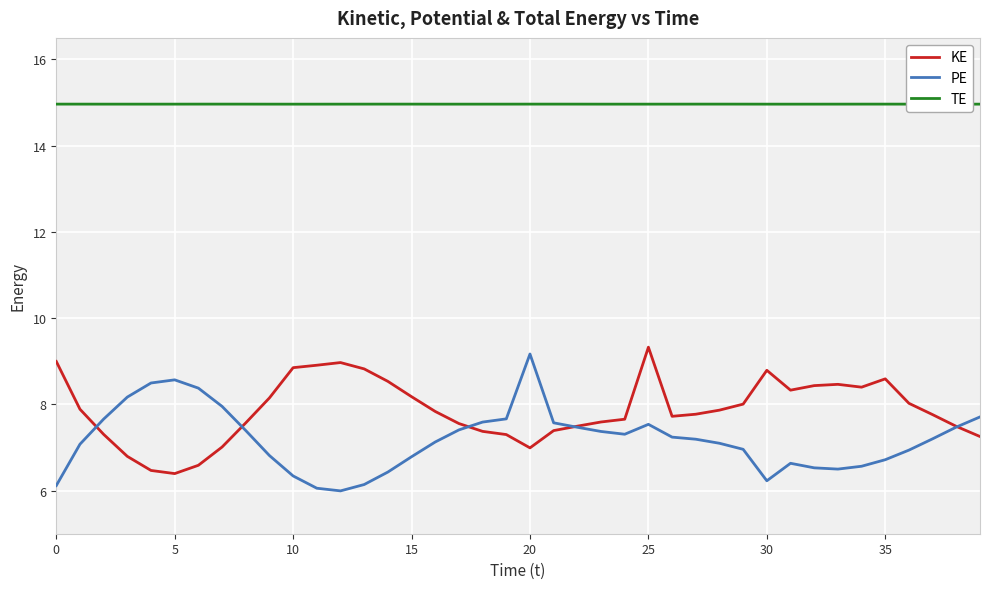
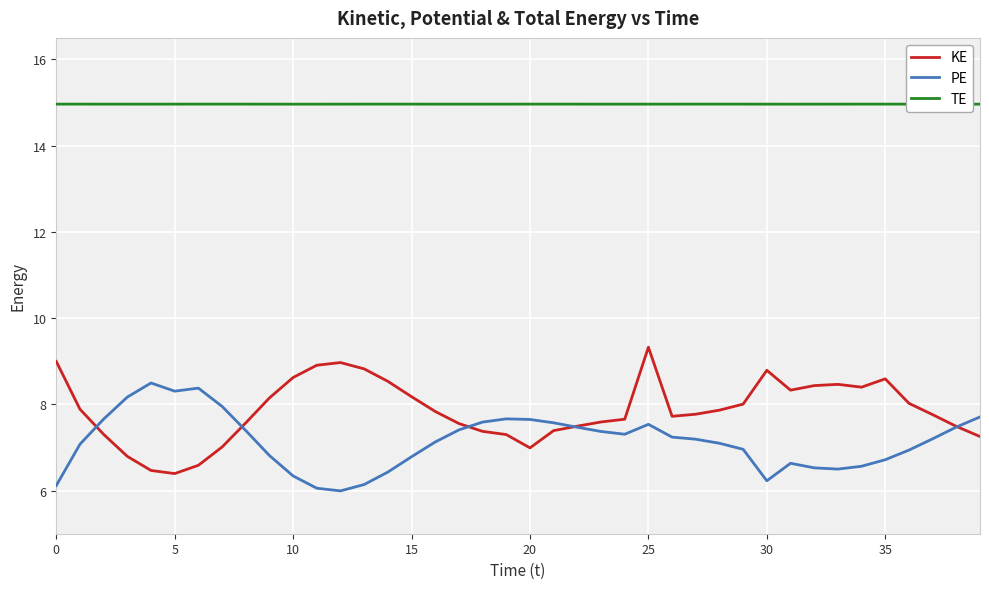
  {
    "KE": {
      "0": 9.0,
      "5": 6.4,
-     "10": 8.9,
+     "10": 8.6,
      "15": 8.2,
      "20": 7.0,
      "25": 9.3,
      "30": 8.8,
      "35": 8.6
    },
    "PE": {
      "0": 6.1,
-     "5": 8.6,
+     "5": 8.3,
      "10": 6.3,
      "15": 6.8,
-     "20": 9.2,
+     "20": 7.7,
      "25": 7.5,
      "30": 6.2,
      "35": 6.7
    },
    "TE": {
      "0": 15.0,
      "5": 15.0,
      "10": 15.0,
      "15": 15.0,
      "20": 15.0,
      "25": 15.0,
      "30": 15.0,
      "35": 15.0
    }
  }
